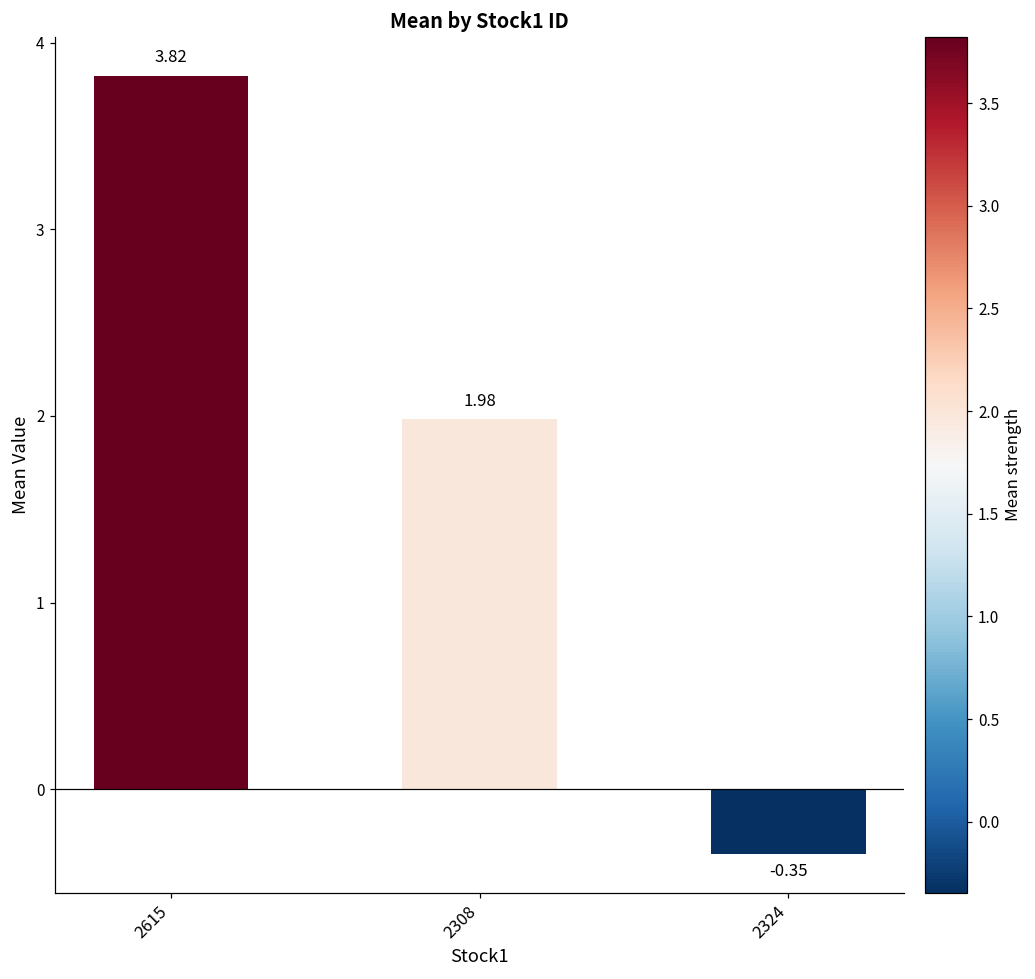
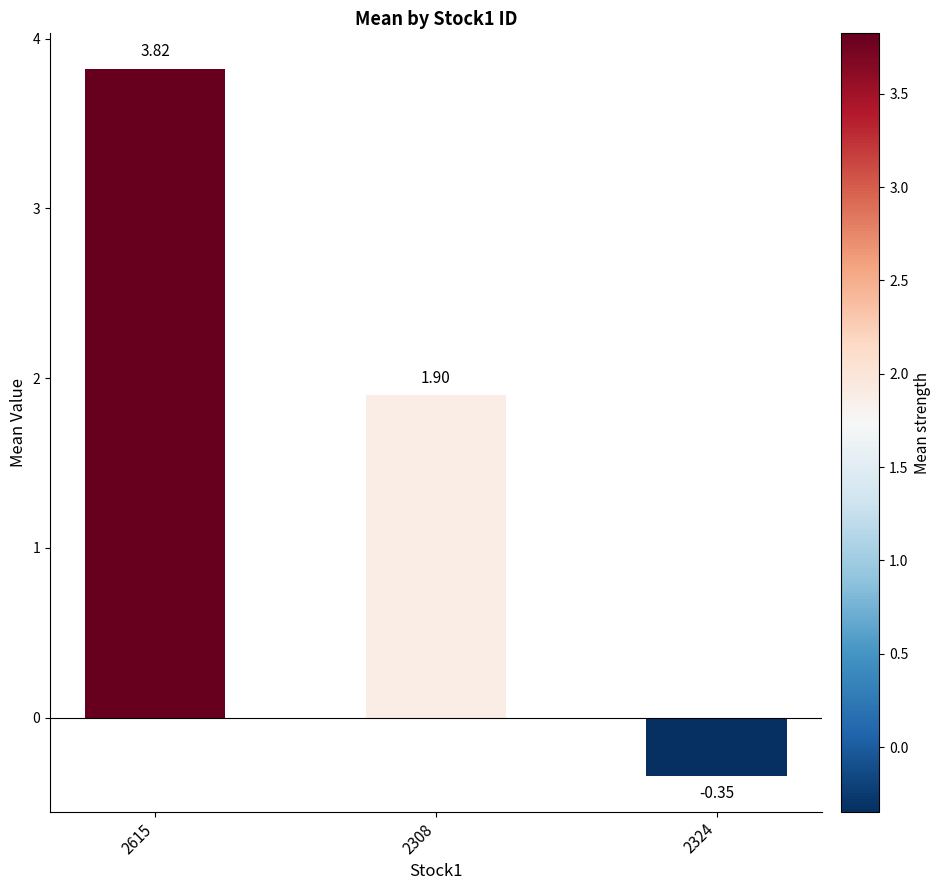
  {
    "2615": 3.82,
-   "2308": 1.98,
+   "2308": 1.90,
    "2324": -0.35
  }
